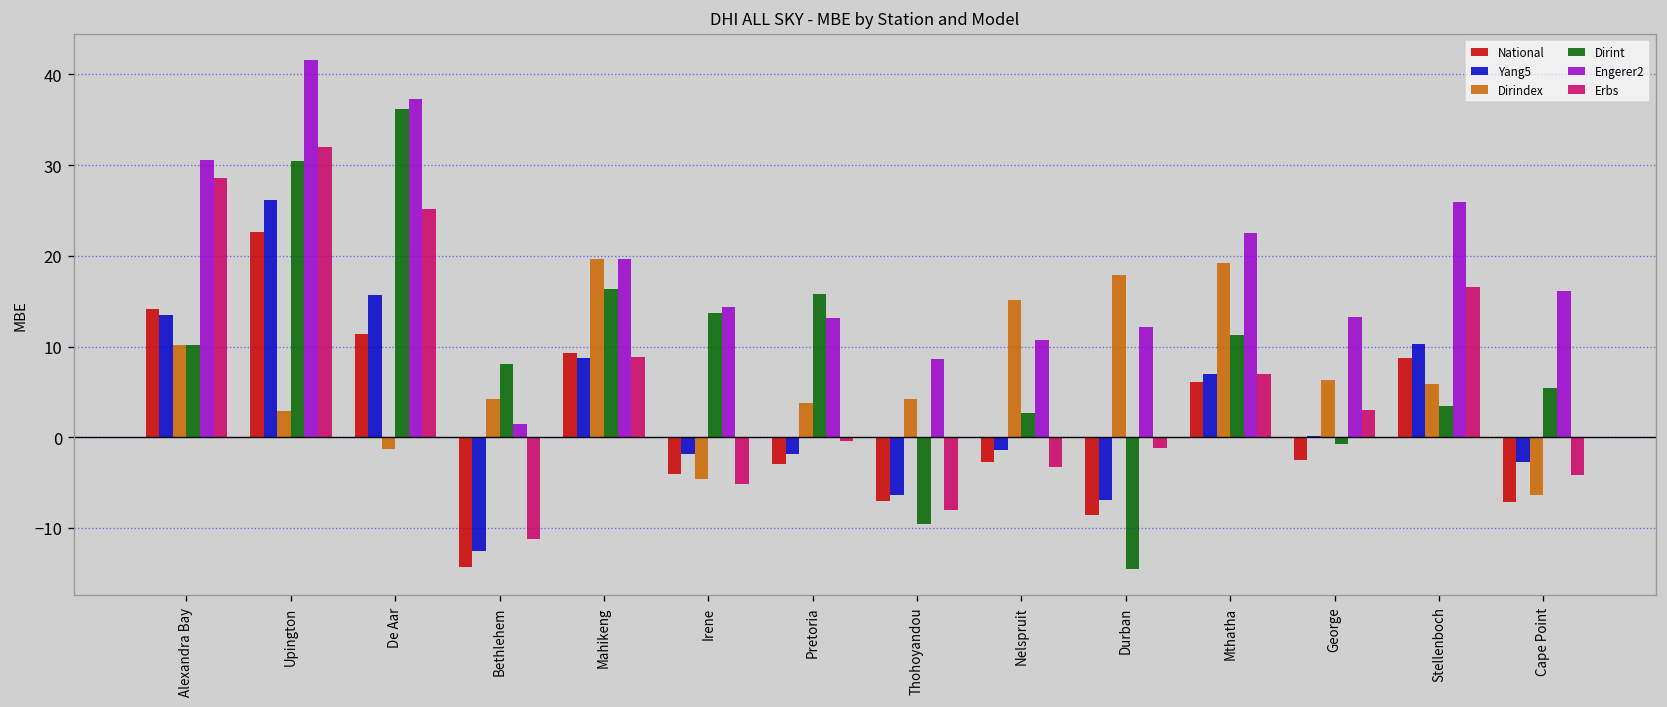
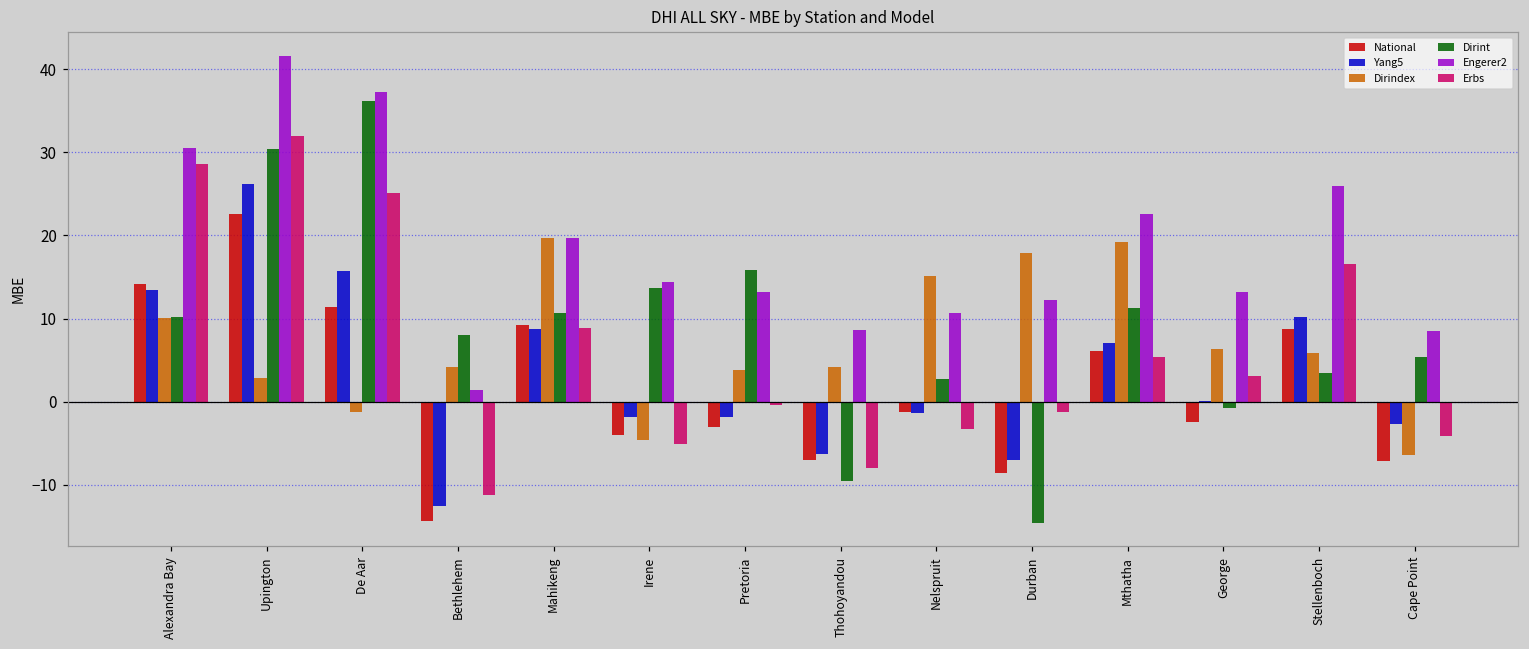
  {
    "National": {
      "Alexandra Bay": 14,
      "Upington": 23,
      "De Aar": 11,
      "Bethlehem": -14,
      "Mahikeng": 9,
      "Irene": -4,
      "Pretoria": -3,
      "Thohoyandou": -7,
-     "Nelspruit": -3,
+     "Nelspruit": -1,
      "Durban": -9,
      "Mthatha": 6,
      "George": -2,
      "Stellenboch": 9,
      "Cape Point": -7
    },
    "Yang5": {
      "Alexandra Bay": 13,
      "Upington": 26,
      "De Aar": 16,
      "Bethlehem": -12,
      "Mahikeng": 9,
      "Irene": -2,
      "Pretoria": -2,
      "Thohoyandou": -6,
      "Nelspruit": -1,
      "Durban": -7,
      "Mthatha": 7,
      "Stellenboch": 10,
      "Cape Point": -3
    },
    "Dirindex": {
      "Alexandra Bay": 10,
      "Upington": 3,
      "De Aar": -1,
      "Bethlehem": 4,
      "Mahikeng": 20,
      "Irene": -5,
      "Pretoria": 4,
      "Thohoyandou": 4,
      "Nelspruit": 15,
      "Durban": 18,
      "Mthatha": 19,
      "George": 6,
      "Stellenboch": 6,
      "Cape Point": -6
    },
    "Dirint": {
      "Alexandra Bay": 10,
      "Upington": 30,
      "De Aar": 36,
      "Bethlehem": 8,
-     "Mahikeng": 16,
+     "Mahikeng": 11,
      "Irene": 14,
      "Pretoria": 16,
      "Thohoyandou": -10,
      "Nelspruit": 3,
      "Durban": -15,
      "Mthatha": 11,
      "George": -1,
      "Stellenboch": 3,
      "Cape Point": 5
    },
    "Engerer2": {
      "Alexandra Bay": 31,
      "Upington": 42,
      "De Aar": 37,
      "Bethlehem": 1,
      "Mahikeng": 20,
      "Irene": 14,
      "Pretoria": 13,
      "Thohoyandou": 9,
      "Nelspruit": 11,
      "Durban": 12,
      "Mthatha": 23,
      "George": 13,
      "Stellenboch": 26,
-     "Cape Point": 16
+     "Cape Point": 9
    },
    "Erbs": {
      "Alexandra Bay": 29,
      "Upington": 32,
      "De Aar": 25,
      "Bethlehem": -11,
      "Mahikeng": 9,
      "Irene": -5,
      "Pretoria": 0,
      "Thohoyandou": -8,
      "Nelspruit": -3,
      "Durban": -1,
-     "Mthatha": 7,
+     "Mthatha": 5,
      "George": 3,
      "Stellenboch": 17,
      "Cape Point": -4
    }
  }
